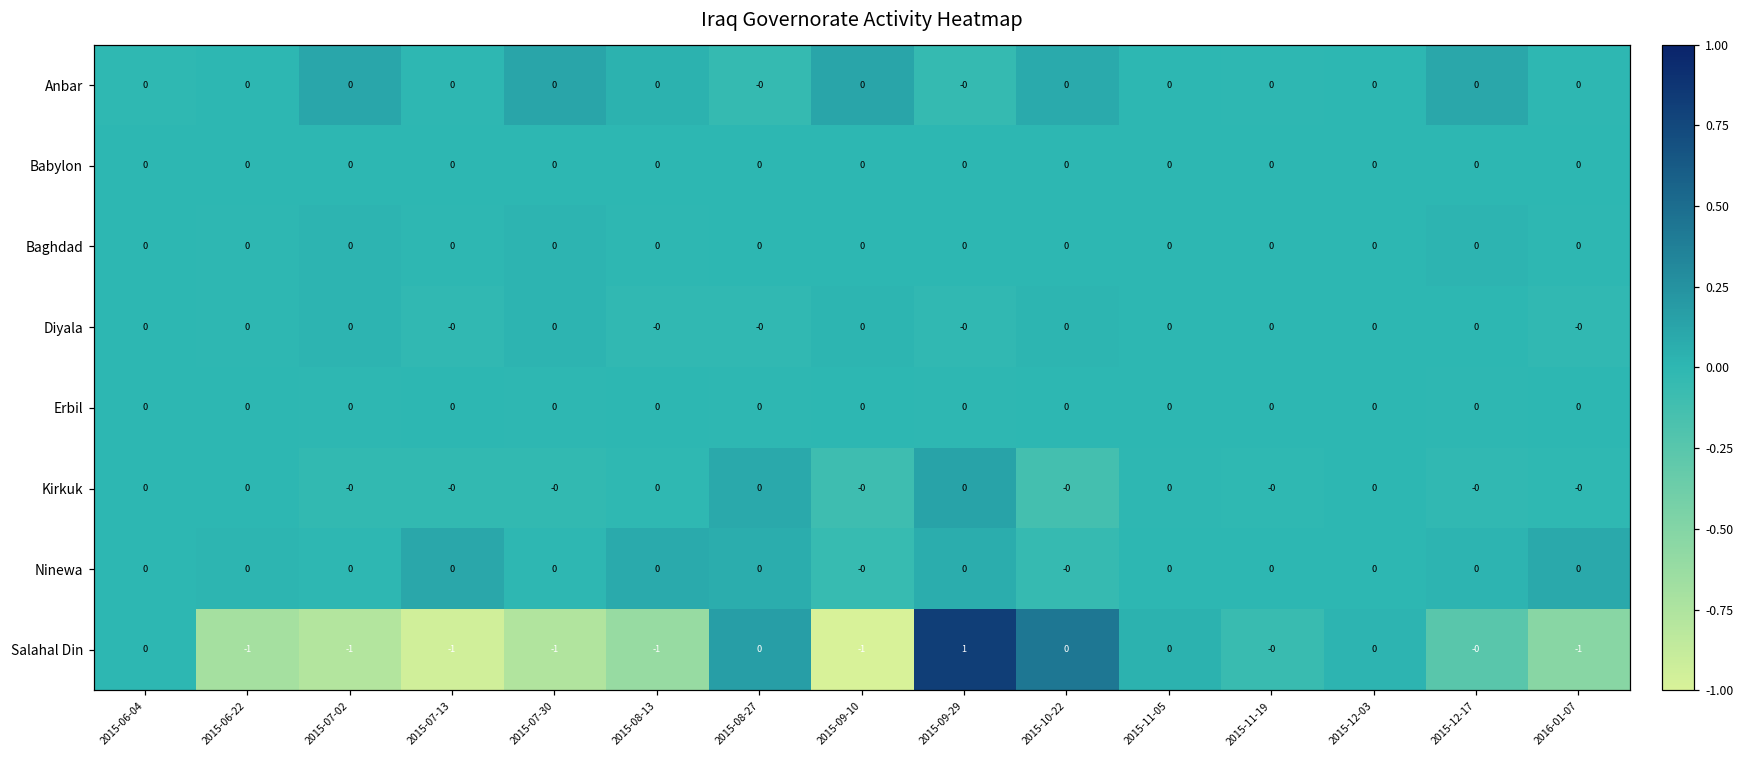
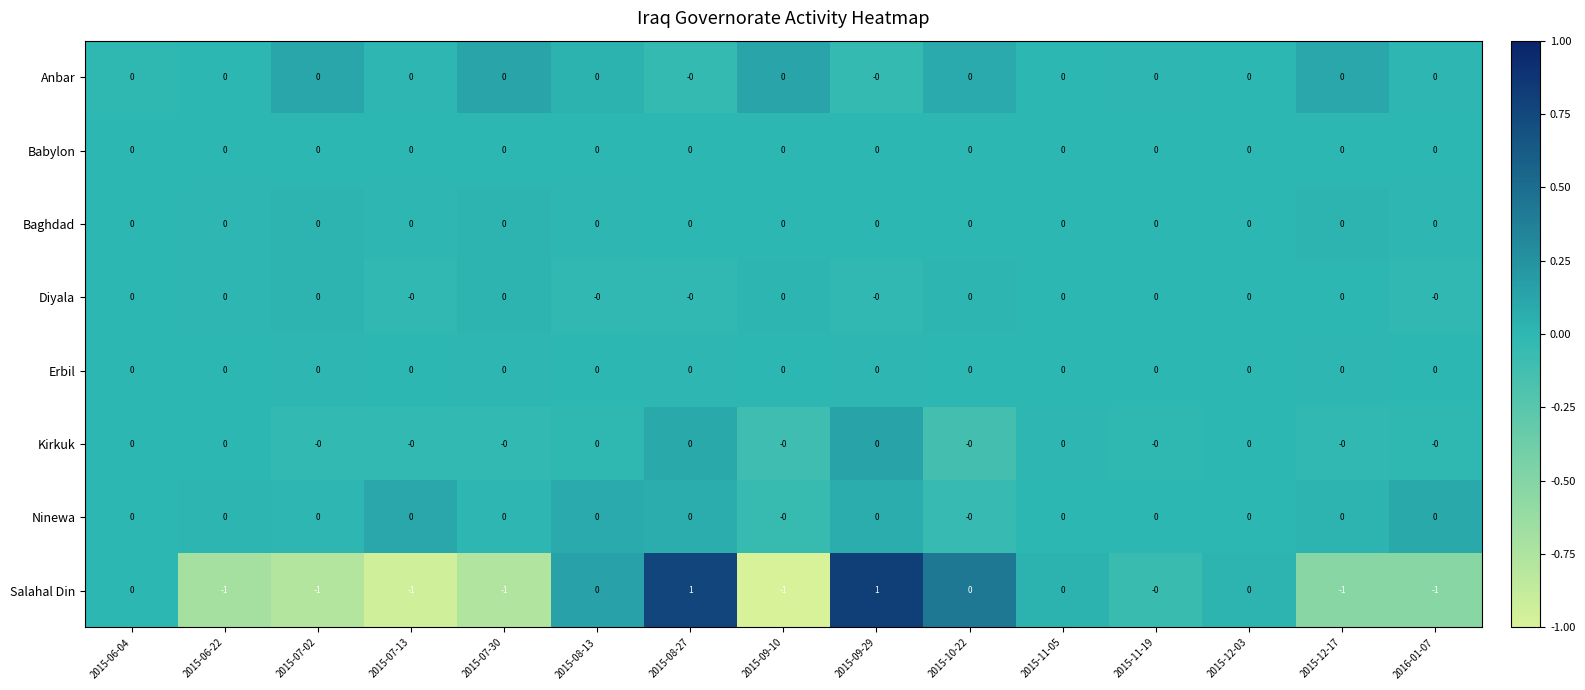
  {
    "Anbar": {
      "2015-06-04": 0,
      "2015-06-22": 0,
      "2015-07-02": 0,
      "2015-07-13": 0,
      "2015-07-30": 0,
      "2015-08-13": 0,
      "2015-08-27": -0,
      "2015-09-10": 0,
      "2015-09-29": -0,
      "2015-10-22": 0,
      "2015-11-05": 0,
      "2015-11-19": 0,
      "2015-12-03": 0,
      "2015-12-17": 0,
      "2016-01-07": 0
    },
    "Babylon": {
      "2015-06-04": 0,
      "2015-06-22": 0,
      "2015-07-02": 0,
      "2015-07-13": 0,
      "2015-07-30": 0,
      "2015-08-13": 0,
      "2015-08-27": 0,
      "2015-09-10": 0,
      "2015-09-29": 0,
      "2015-10-22": 0,
      "2015-11-05": 0,
      "2015-11-19": 0,
      "2015-12-03": 0,
      "2015-12-17": 0,
      "2016-01-07": 0
    },
    "Baghdad": {
      "2015-06-04": 0,
      "2015-06-22": 0,
      "2015-07-02": 0,
      "2015-07-13": 0,
      "2015-07-30": 0,
      "2015-08-13": 0,
      "2015-08-27": 0,
      "2015-09-10": 0,
      "2015-09-29": 0,
      "2015-10-22": 0,
      "2015-11-05": 0,
      "2015-11-19": 0,
      "2015-12-03": 0,
      "2015-12-17": 0,
      "2016-01-07": 0
    },
    "Diyala": {
      "2015-06-04": 0,
      "2015-06-22": 0,
      "2015-07-02": 0,
      "2015-07-13": -0,
      "2015-07-30": 0,
      "2015-08-13": -0,
      "2015-08-27": -0,
      "2015-09-10": 0,
      "2015-09-29": -0,
      "2015-10-22": 0,
      "2015-11-05": 0,
      "2015-11-19": 0,
      "2015-12-03": 0,
      "2015-12-17": 0,
      "2016-01-07": -0
    },
    "Erbil": {
      "2015-06-04": 0,
      "2015-06-22": 0,
      "2015-07-02": 0,
      "2015-07-13": 0,
      "2015-07-30": 0,
      "2015-08-13": 0,
      "2015-08-27": 0,
      "2015-09-10": 0,
      "2015-09-29": 0,
      "2015-10-22": 0,
      "2015-11-05": 0,
      "2015-11-19": 0,
      "2015-12-03": 0,
      "2015-12-17": 0,
      "2016-01-07": 0
    },
    "Kirkuk": {
      "2015-06-04": 0,
      "2015-06-22": 0,
      "2015-07-02": -0,
      "2015-07-13": -0,
      "2015-07-30": -0,
      "2015-08-13": 0,
      "2015-08-27": 0,
      "2015-09-10": -0,
      "2015-09-29": 0,
      "2015-10-22": -0,
      "2015-11-05": 0,
      "2015-11-19": -0,
      "2015-12-03": 0,
      "2015-12-17": -0,
      "2016-01-07": -0
    },
    "Ninewa": {
      "2015-06-04": 0,
      "2015-06-22": 0,
      "2015-07-02": 0,
      "2015-07-13": 0,
      "2015-07-30": 0,
      "2015-08-13": 0,
      "2015-08-27": 0,
      "2015-09-10": -0,
      "2015-09-29": 0,
      "2015-10-22": -0,
      "2015-11-05": 0,
      "2015-11-19": 0,
      "2015-12-03": 0,
      "2015-12-17": 0,
      "2016-01-07": 0
    },
    "Salahal Din": {
      "2015-06-04": 0,
      "2015-06-22": -1,
      "2015-07-02": -1,
      "2015-07-13": -1,
      "2015-07-30": -1,
-     "2015-08-13": -1,
-     "2015-08-27": 0,
+     "2015-08-13": 0,
+     "2015-08-27": 1,
      "2015-09-10": -1,
      "2015-09-29": 1,
      "2015-10-22": 0,
      "2015-11-05": 0,
      "2015-11-19": -0,
      "2015-12-03": 0,
-     "2015-12-17": -0,
+     "2015-12-17": -1,
      "2016-01-07": -1
    }
  }
